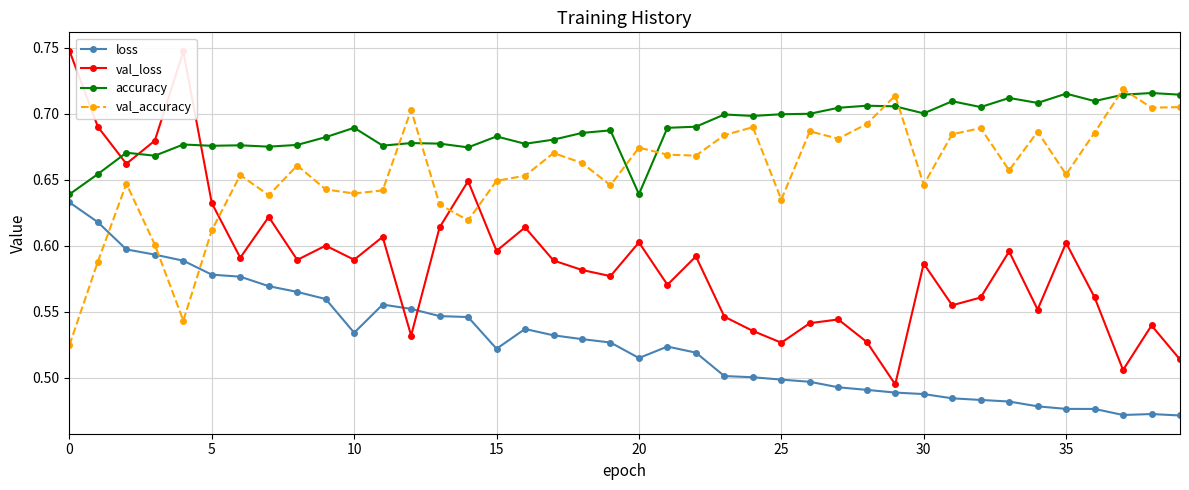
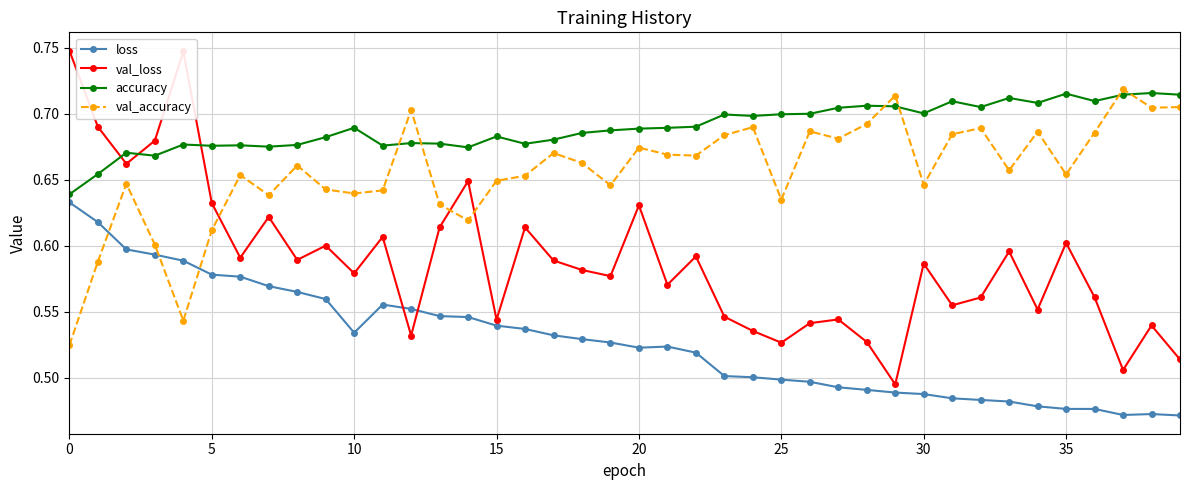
  {
    "loss": {
      "0": 0.633,
      "5": 0.578,
      "10": 0.534,
-     "15": 0.522,
-     "20": 0.515,
+     "15": 0.540,
+     "20": 0.523,
      "25": 0.499,
      "30": 0.488,
      "35": 0.476
    },
    "val_loss": {
      "0": 0.748,
      "5": 0.632,
-     "10": 0.589,
-     "15": 0.596,
-     "20": 0.603,
+     "10": 0.579,
+     "15": 0.544,
+     "20": 0.631,
      "25": 0.527,
      "30": 0.586,
      "35": 0.602
    },
    "accuracy": {
      "0": 0.639,
      "5": 0.676,
      "10": 0.689,
      "15": 0.683,
-     "20": 0.639,
+     "20": 0.689,
      "25": 0.699,
      "30": 0.700,
      "35": 0.715
    },
    "val_accuracy": {
      "0": 0.525,
      "5": 0.612,
      "10": 0.640,
      "15": 0.649,
      "20": 0.674,
      "25": 0.635,
      "30": 0.646,
      "35": 0.654
    }
  }
